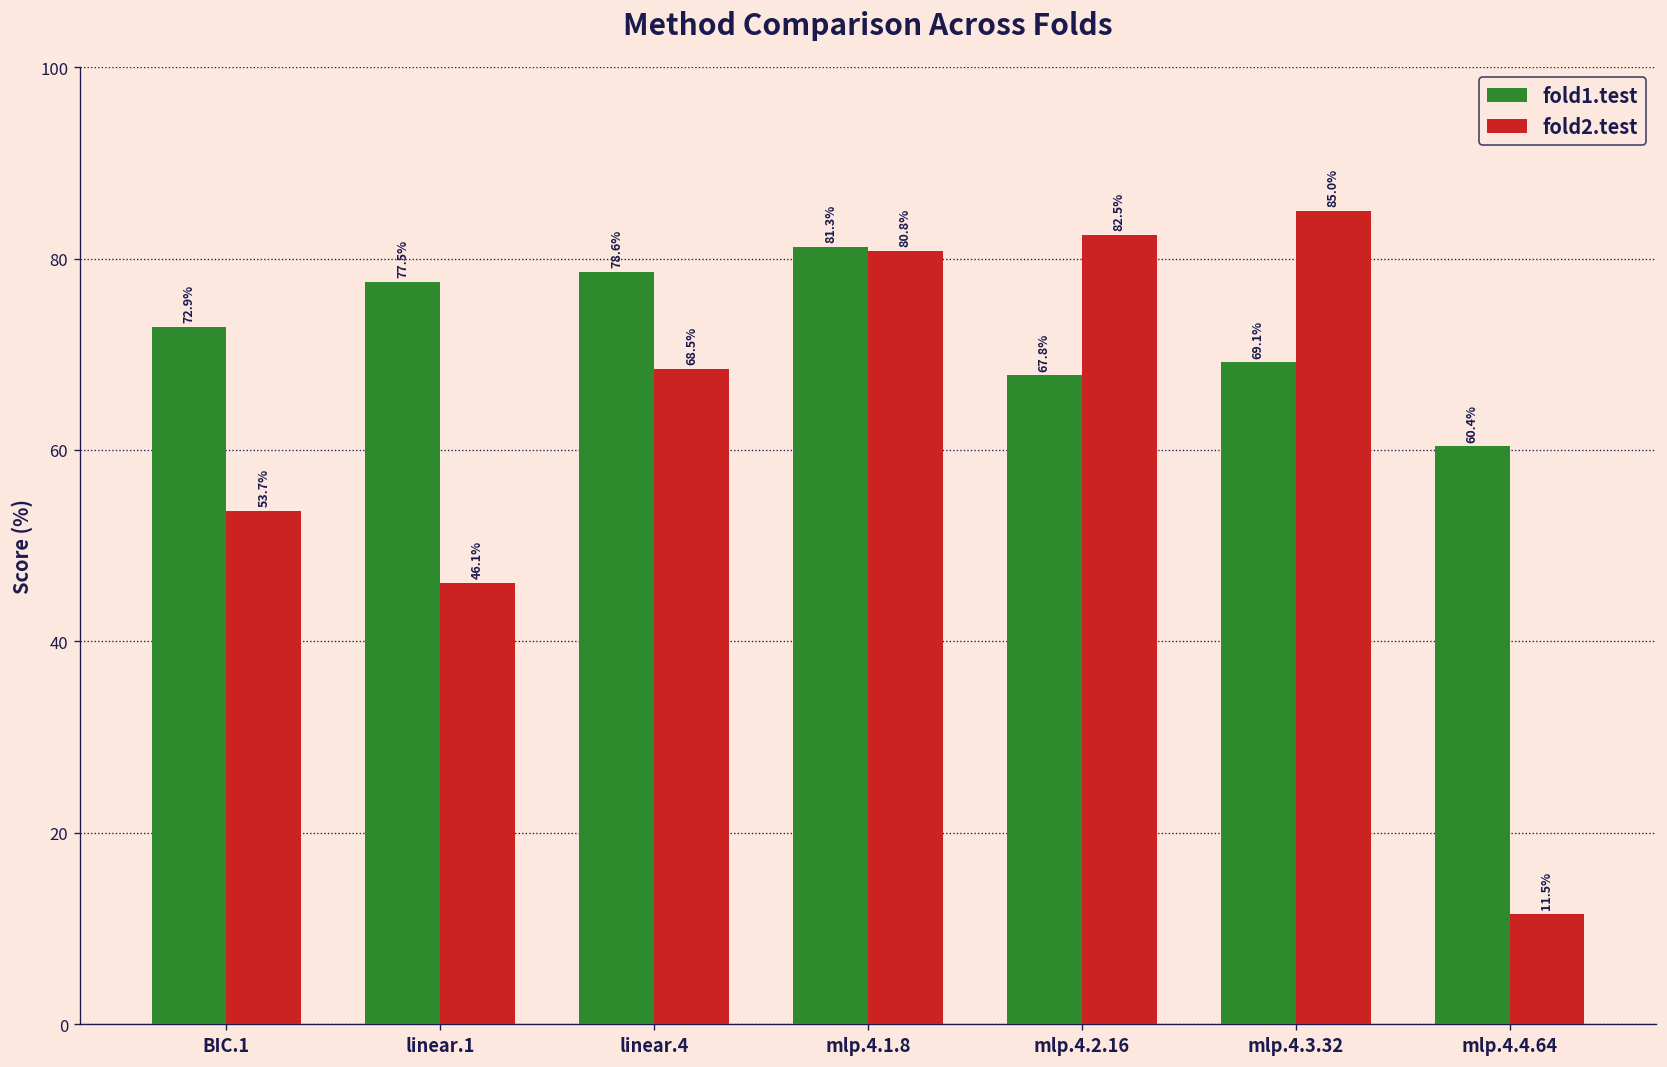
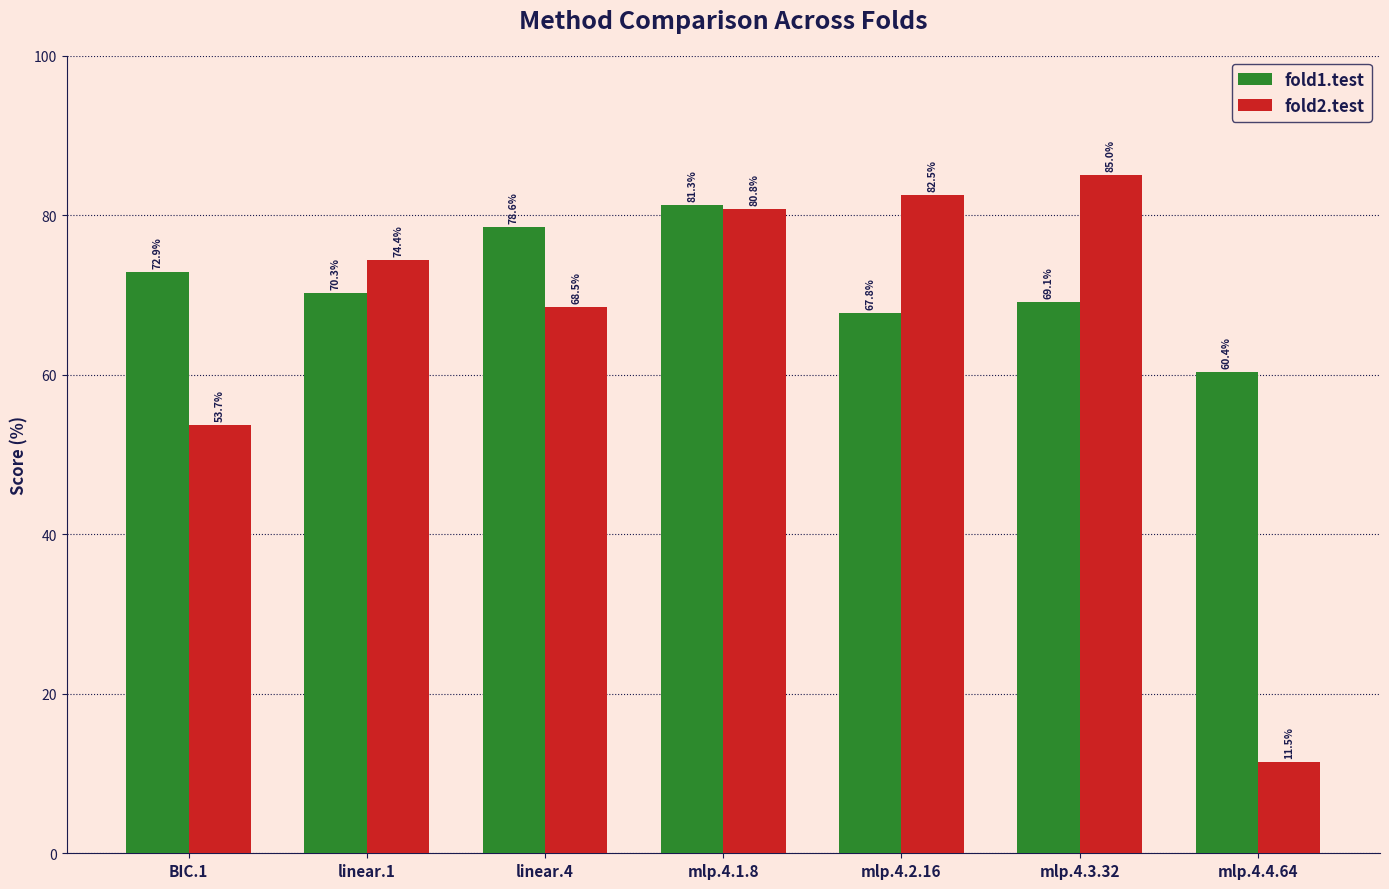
  {
    "fold1.test": {
      "BIC.1": "72.9%",
-     "linear.1": "77.5%",
+     "linear.1": "70.3%",
      "linear.4": "78.6%",
      "mlp.4.1.8": "81.3%",
      "mlp.4.2.16": "67.8%",
      "mlp.4.3.32": "69.1%",
      "mlp.4.4.64": "60.4%"
    },
    "fold2.test": {
      "BIC.1": "53.7%",
-     "linear.1": "46.1%",
+     "linear.1": "74.4%",
      "linear.4": "68.5%",
      "mlp.4.1.8": "80.8%",
      "mlp.4.2.16": "82.5%",
      "mlp.4.3.32": "85.0%",
      "mlp.4.4.64": "11.5%"
    }
  }
